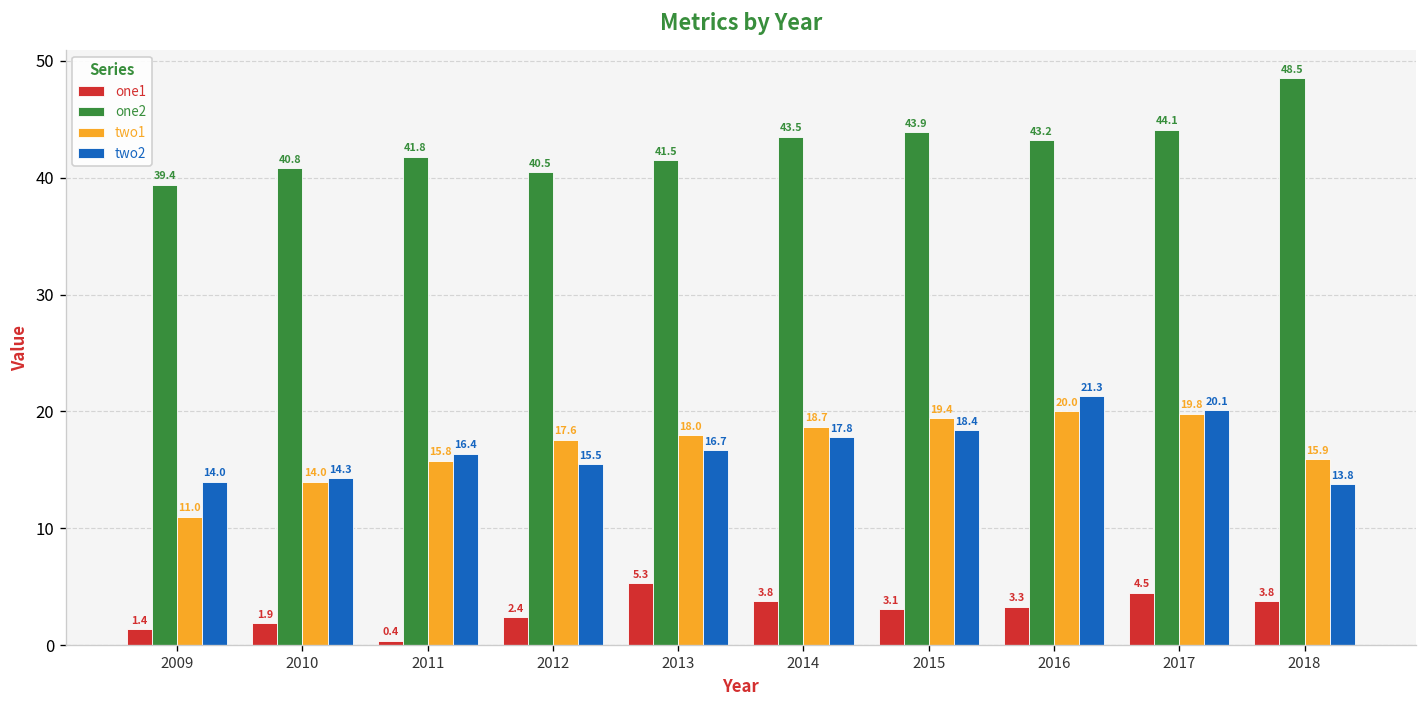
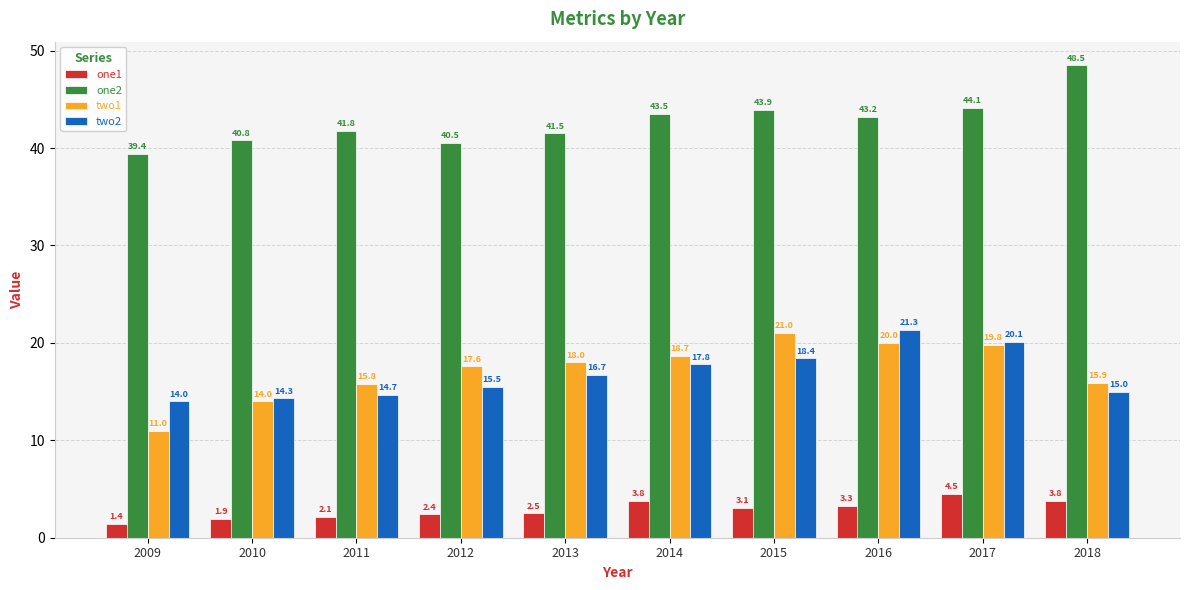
  {
    "one1": {
      "2009": 1.4,
      "2010": 1.9,
-     "2011": 0.4,
+     "2011": 2.1,
      "2012": 2.4,
-     "2013": 5.3,
+     "2013": 2.5,
      "2014": 3.8,
      "2015": 3.1,
      "2016": 3.3,
      "2017": 4.5,
      "2018": 3.8
    },
    "one2": {
      "2009": 39.4,
      "2010": 40.8,
      "2011": 41.8,
      "2012": 40.5,
      "2013": 41.5,
      "2014": 43.5,
      "2015": 43.9,
      "2016": 43.2,
      "2017": 44.1,
      "2018": 48.5
    },
    "two1": {
      "2009": 11.0,
      "2010": 14.0,
      "2011": 15.8,
      "2012": 17.6,
      "2013": 18.0,
      "2014": 18.7,
-     "2015": 19.4,
+     "2015": 21.0,
      "2016": 20.0,
      "2017": 19.8,
      "2018": 15.9
    },
    "two2": {
      "2009": 14.0,
      "2010": 14.3,
-     "2011": 16.4,
+     "2011": 14.7,
      "2012": 15.5,
      "2013": 16.7,
      "2014": 17.8,
      "2015": 18.4,
      "2016": 21.3,
      "2017": 20.1,
-     "2018": 13.8
+     "2018": 15.0
    }
  }
